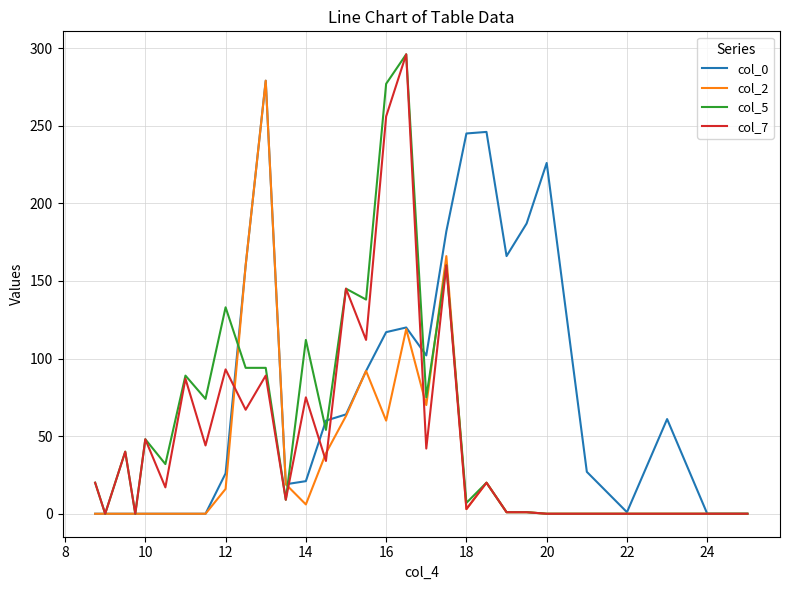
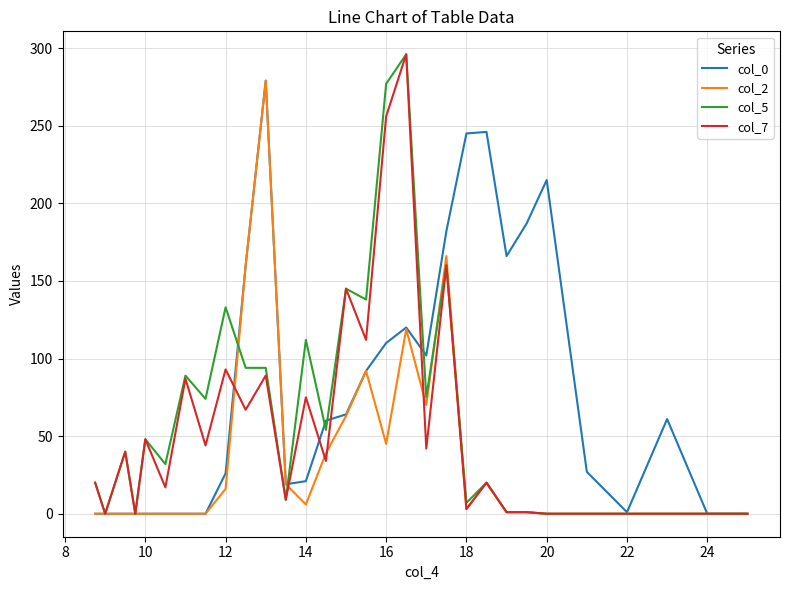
  {
    "col_0": {
      "12": 26,
      "14": 21,
-     "16": 117,
+     "16": 110,
      "18": 245,
-     "20": 226
+     "20": 215
    },
    "col_2": {
      "12": 16,
      "14": 6,
-     "16": 60
+     "16": 45
    },
    "col_5": {
      "12": 133,
      "14": 112,
      "16": 277,
      "18": 7
    },
    "col_7": {
      "12": 93,
      "14": 75,
      "16": 256
    }
  }
